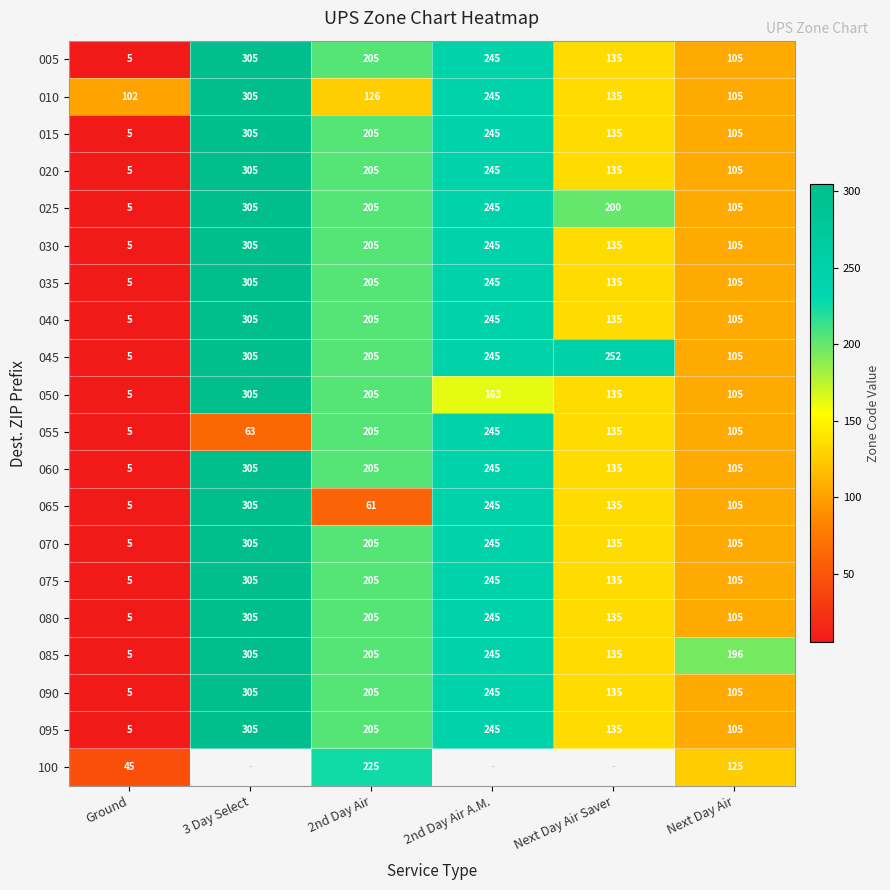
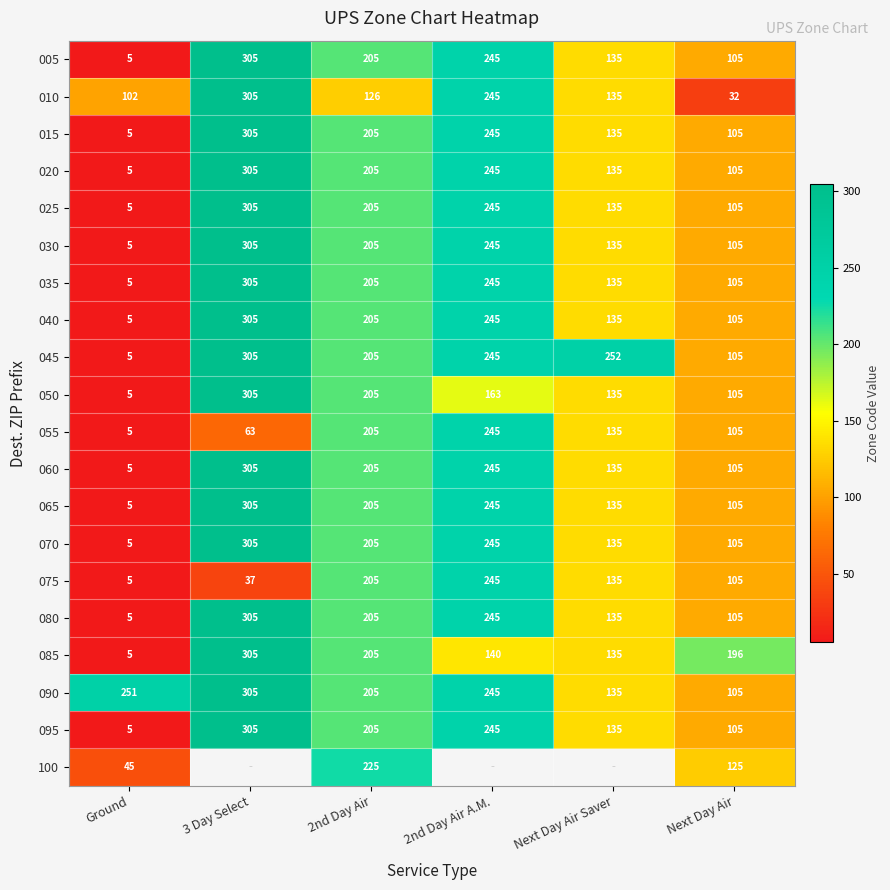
  {
    "005": {
      "Ground": 5,
      "3 Day Select": 305,
      "2nd Day Air": 205,
      "2nd Day Air A.M.": 245,
      "Next Day Air Saver": 135,
      "Next Day Air": 105
    },
    "010": {
      "Ground": 102,
      "3 Day Select": 305,
      "2nd Day Air": 126,
      "2nd Day Air A.M.": 245,
      "Next Day Air Saver": 135,
-     "Next Day Air": 105
+     "Next Day Air": 32
    },
    "015": {
      "Ground": 5,
      "3 Day Select": 305,
      "2nd Day Air": 205,
      "2nd Day Air A.M.": 245,
      "Next Day Air Saver": 135,
      "Next Day Air": 105
    },
    "020": {
      "Ground": 5,
      "3 Day Select": 305,
      "2nd Day Air": 205,
      "2nd Day Air A.M.": 245,
      "Next Day Air Saver": 135,
      "Next Day Air": 105
    },
    "025": {
      "Ground": 5,
      "3 Day Select": 305,
      "2nd Day Air": 205,
      "2nd Day Air A.M.": 245,
-     "Next Day Air Saver": 200,
+     "Next Day Air Saver": 135,
      "Next Day Air": 105
    },
    "030": {
      "Ground": 5,
      "3 Day Select": 305,
      "2nd Day Air": 205,
      "2nd Day Air A.M.": 245,
      "Next Day Air Saver": 135,
      "Next Day Air": 105
    },
    "035": {
      "Ground": 5,
      "3 Day Select": 305,
      "2nd Day Air": 205,
      "2nd Day Air A.M.": 245,
      "Next Day Air Saver": 135,
      "Next Day Air": 105
    },
    "040": {
      "Ground": 5,
      "3 Day Select": 305,
      "2nd Day Air": 205,
      "2nd Day Air A.M.": 245,
      "Next Day Air Saver": 135,
      "Next Day Air": 105
    },
    "045": {
      "Ground": 5,
      "3 Day Select": 305,
      "2nd Day Air": 205,
      "2nd Day Air A.M.": 245,
      "Next Day Air Saver": 252,
      "Next Day Air": 105
    },
    "050": {
      "Ground": 5,
      "3 Day Select": 305,
      "2nd Day Air": 205,
      "2nd Day Air A.M.": 163,
      "Next Day Air Saver": 135,
      "Next Day Air": 105
    },
    "055": {
      "Ground": 5,
      "3 Day Select": 63,
      "2nd Day Air": 205,
      "2nd Day Air A.M.": 245,
      "Next Day Air Saver": 135,
      "Next Day Air": 105
    },
    "060": {
      "Ground": 5,
      "3 Day Select": 305,
      "2nd Day Air": 205,
      "2nd Day Air A.M.": 245,
      "Next Day Air Saver": 135,
      "Next Day Air": 105
    },
    "065": {
      "Ground": 5,
      "3 Day Select": 305,
-     "2nd Day Air": 61,
+     "2nd Day Air": 205,
      "2nd Day Air A.M.": 245,
      "Next Day Air Saver": 135,
      "Next Day Air": 105
    },
    "070": {
      "Ground": 5,
      "3 Day Select": 305,
      "2nd Day Air": 205,
      "2nd Day Air A.M.": 245,
      "Next Day Air Saver": 135,
      "Next Day Air": 105
    },
    "075": {
      "Ground": 5,
-     "3 Day Select": 305,
+     "3 Day Select": 37,
      "2nd Day Air": 205,
      "2nd Day Air A.M.": 245,
      "Next Day Air Saver": 135,
      "Next Day Air": 105
    },
    "080": {
      "Ground": 5,
      "3 Day Select": 305,
      "2nd Day Air": 205,
      "2nd Day Air A.M.": 245,
      "Next Day Air Saver": 135,
      "Next Day Air": 105
    },
    "085": {
      "Ground": 5,
      "3 Day Select": 305,
      "2nd Day Air": 205,
-     "2nd Day Air A.M.": 245,
+     "2nd Day Air A.M.": 140,
      "Next Day Air Saver": 135,
      "Next Day Air": 196
    },
    "090": {
-     "Ground": 5,
+     "Ground": 251,
      "3 Day Select": 305,
      "2nd Day Air": 205,
      "2nd Day Air A.M.": 245,
      "Next Day Air Saver": 135,
      "Next Day Air": 105
    },
    "095": {
      "Ground": 5,
      "3 Day Select": 305,
      "2nd Day Air": 205,
      "2nd Day Air A.M.": 245,
      "Next Day Air Saver": 135,
      "Next Day Air": 105
    },
    "100": {
      "Ground": 45,
      "2nd Day Air": 225,
      "Next Day Air": 125
    }
  }
